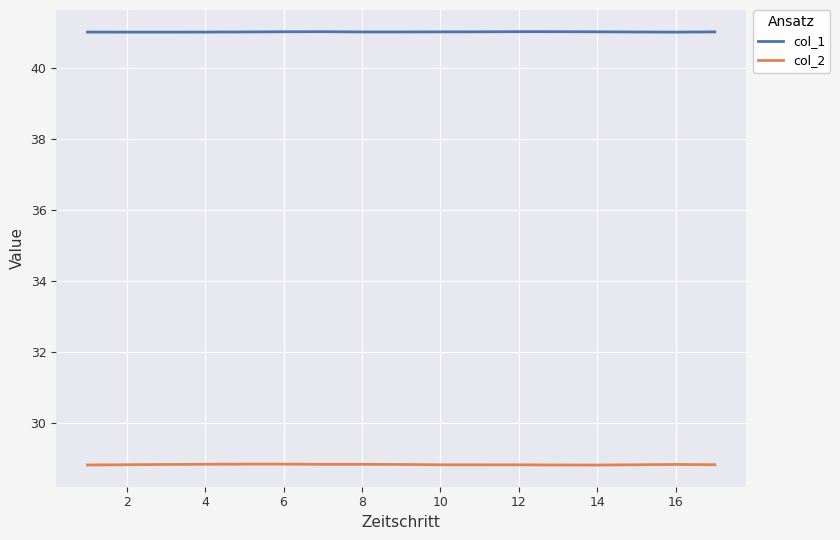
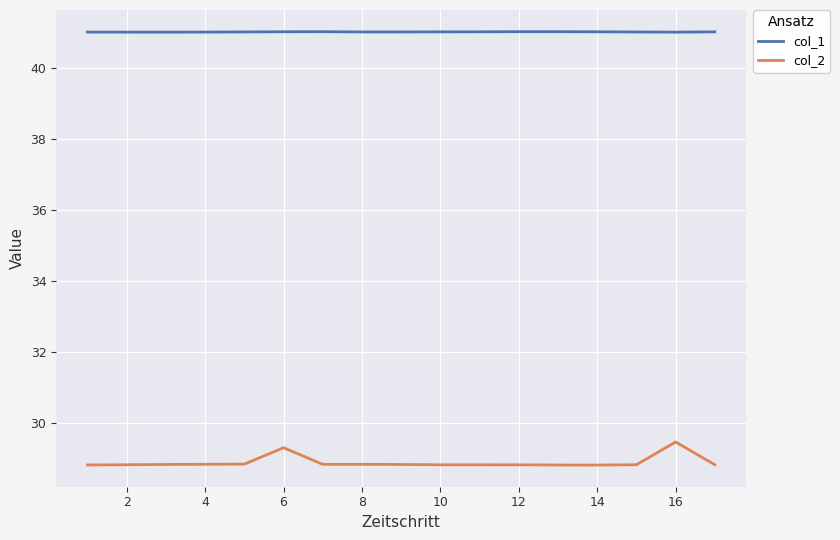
  {
    "col_1": {
      "2": 41.0,
      "4": 41.0,
      "6": 41.0,
      "8": 41.0,
      "10": 41.0,
      "12": 41.0,
      "14": 41.0,
      "16": 41.0
    },
    "col_2": {
      "2": 28.8,
      "4": 28.8,
-     "6": 28.9,
+     "6": 29.3,
      "8": 28.8,
      "10": 28.8,
      "12": 28.8,
      "14": 28.8,
-     "16": 28.8
+     "16": 29.5
    }
  }
